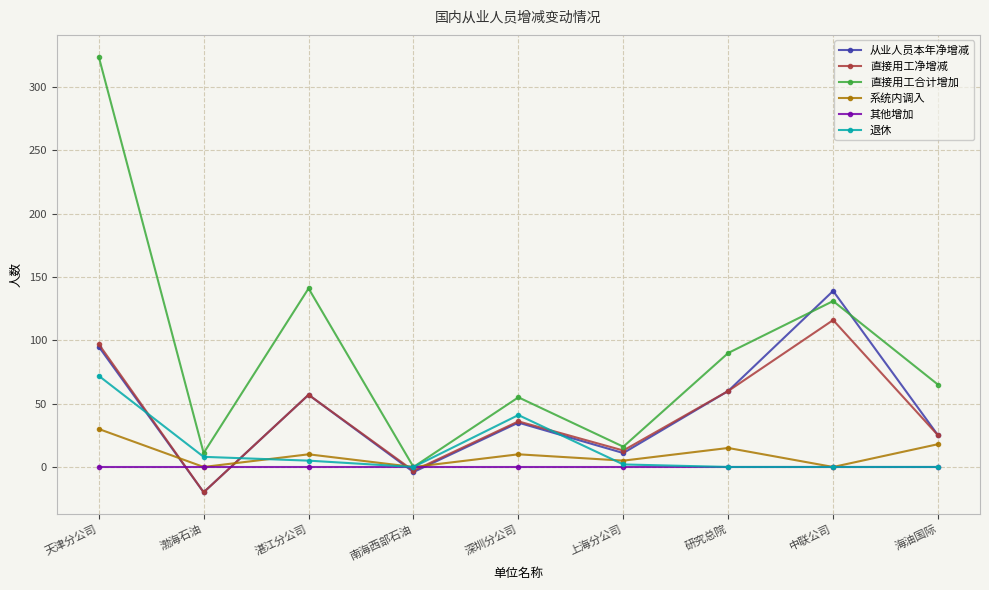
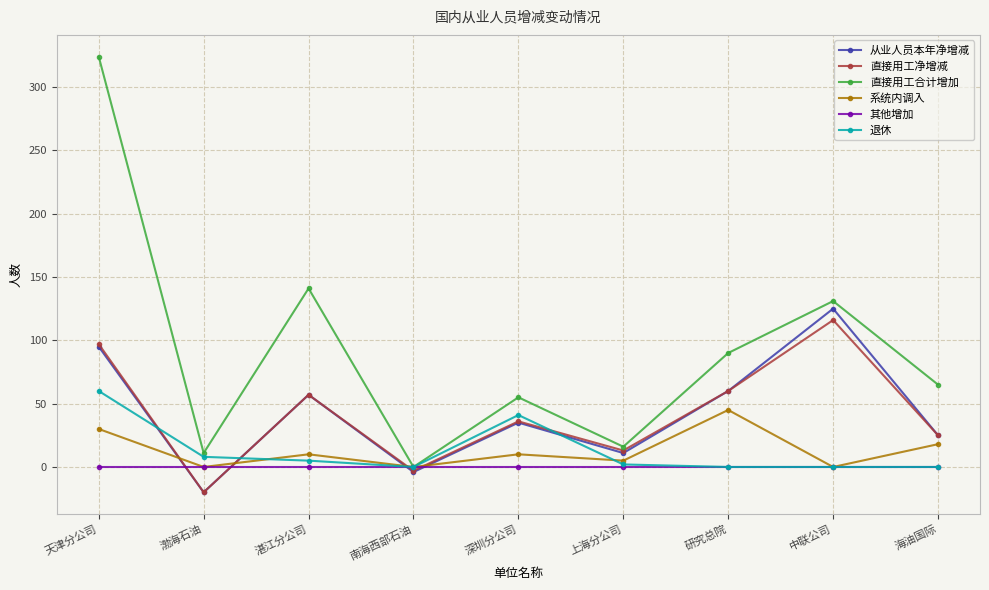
  {
    "从业人员本年净增减": {
      "天津分公司": 95,
-     "中联公司": 139
+     "中联公司": 125
    },
    "直接用工净增减": {
      "天津分公司": 97,
      "中联公司": 116
    },
    "直接用工合计增加": {
      "天津分公司": 324,
      "渤海石油": 11,
      "湛江分公司": 141,
      "深圳分公司": 55,
      "上海分公司": 16,
      "研究总院": 90,
      "中联公司": 131,
      "海油国际": 65
    },
    "系统内调入": {
      "天津分公司": 30,
      "湛江分公司": 10,
      "深圳分公司": 10,
      "上海分公司": 5,
-     "研究总院": 15,
+     "研究总院": 45,
      "海油国际": 18
    },
    "其他增加": {
      "天津分公司": 0,
      "湛江分公司": 0,
      "深圳分公司": 0,
      "上海分公司": 0
    },
    "退休": {
-     "天津分公司": 72,
+     "天津分公司": 60,
      "渤海石油": 8,
      "湛江分公司": 5,
      "深圳分公司": 41,
      "上海分公司": 2
    }
  }
